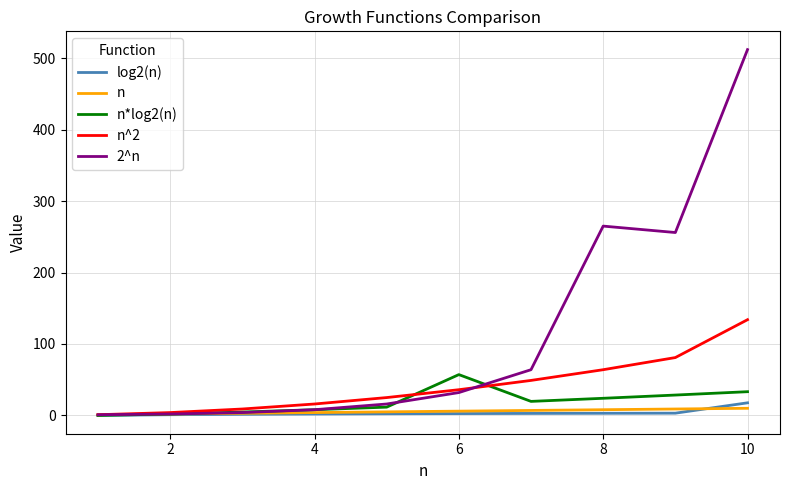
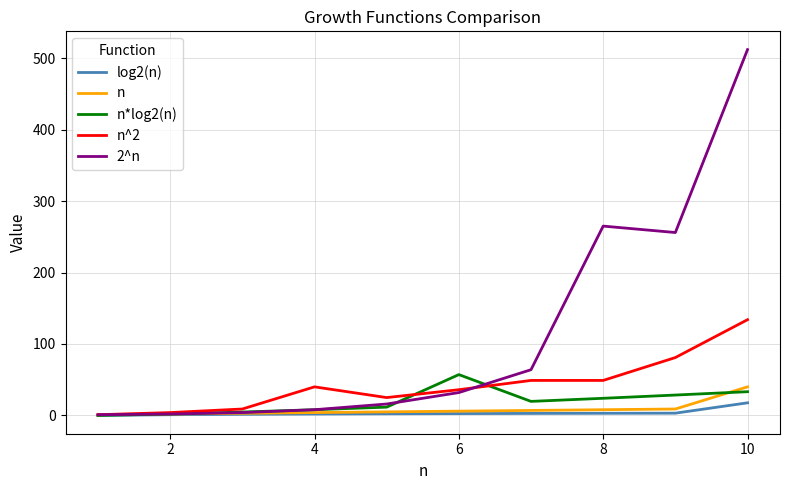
  {
    "log2(n)": {
      "8": 0,
      "10": 20
    },
    "n": {
      "8": 10,
-     "10": 10
+     "10": 40
    },
    "n*log2(n)": {
      "6": 60,
      "8": 20,
      "10": 30
    },
    "n^2": {
-     "4": 20,
+     "4": 40,
      "6": 40,
-     "8": 60,
+     "8": 50,
      "10": 130
    },
    "2^n": {
      "6": 30,
      "8": 270,
      "10": 510
    }
  }
